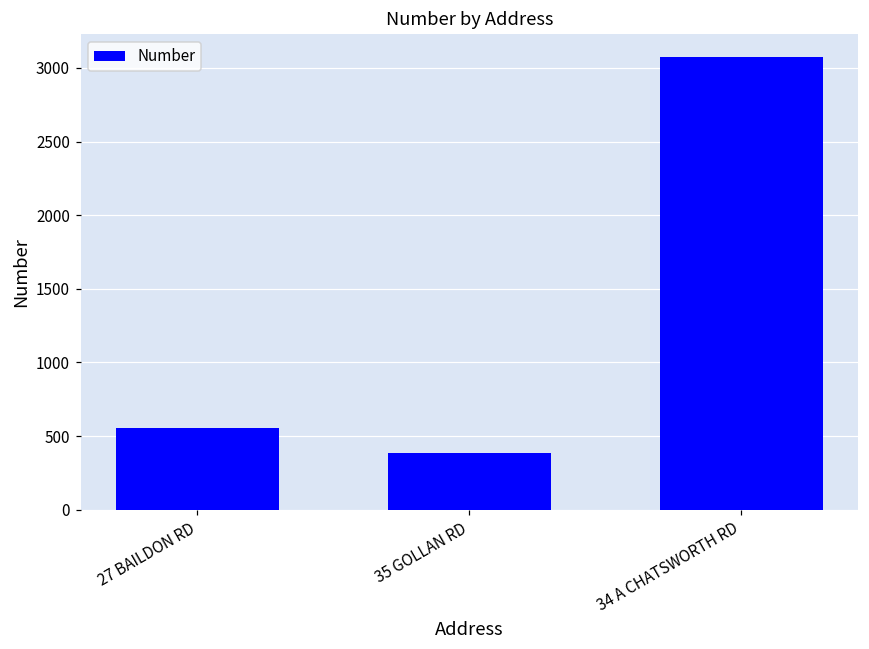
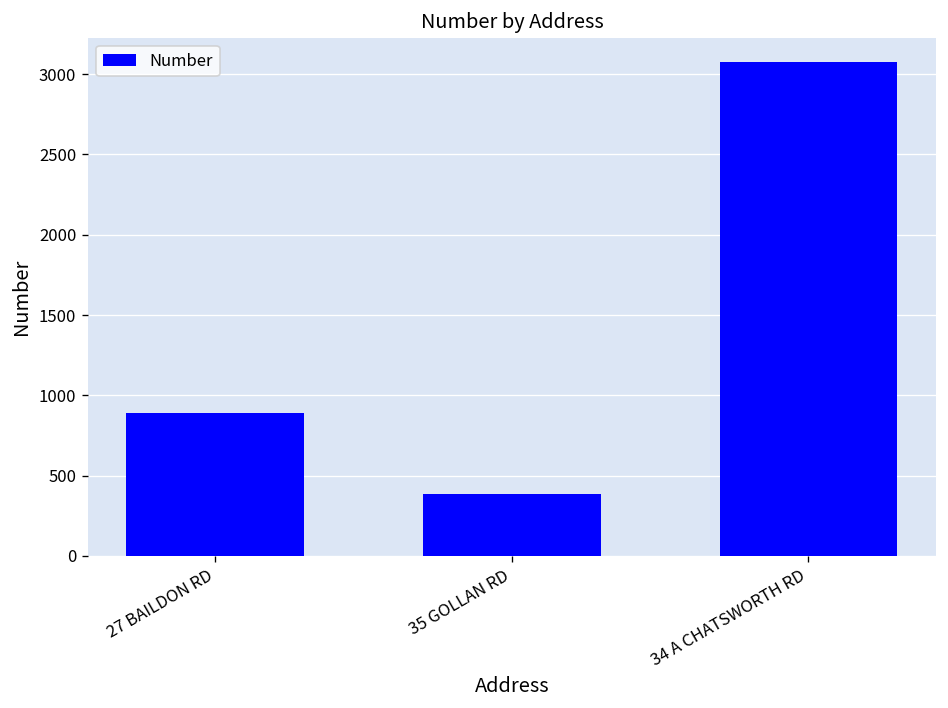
  {
-   "27 BAILDON RD": 560,
+   "27 BAILDON RD": 890,
    "35 GOLLAN RD": 380,
    "34 A CHATSWORTH RD": 3070
  }
